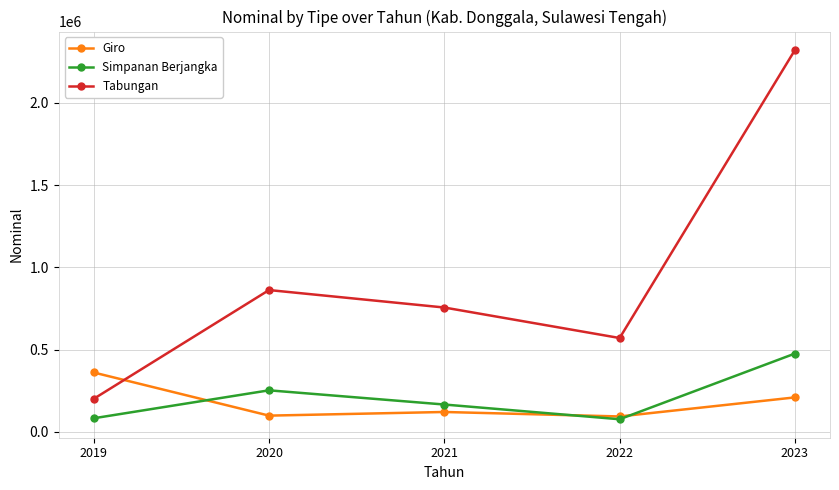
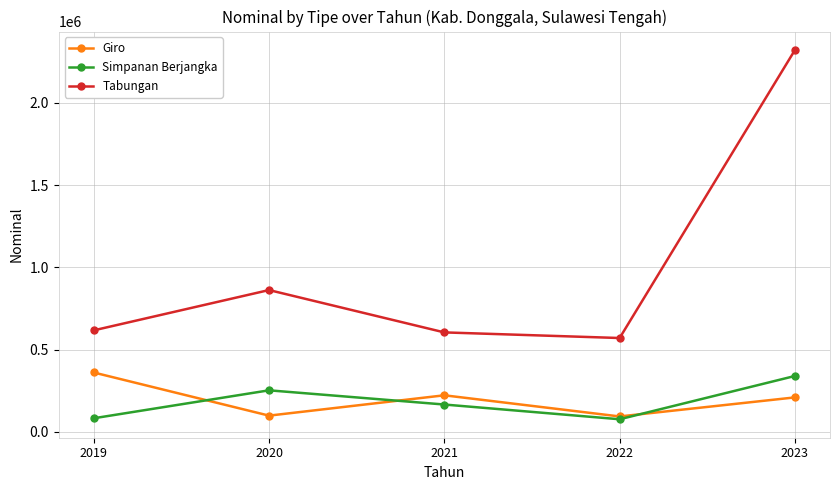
  {
    "Giro": {
      "2019": 360000,
      "2020": 100000,
-     "2021": 120000,
+     "2021": 220000,
      "2022": 90000,
      "2023": 210000
    },
    "Simpanan Berjangka": {
      "2019": 80000,
      "2020": 250000,
      "2021": 170000,
      "2022": 80000,
-     "2023": 480000
+     "2023": 340000
    },
    "Tabungan": {
-     "2019": 200000,
+     "2019": 620000,
      "2020": 860000,
-     "2021": 760000,
+     "2021": 610000,
      "2022": 570000,
      "2023": 2320000
    }
  }
